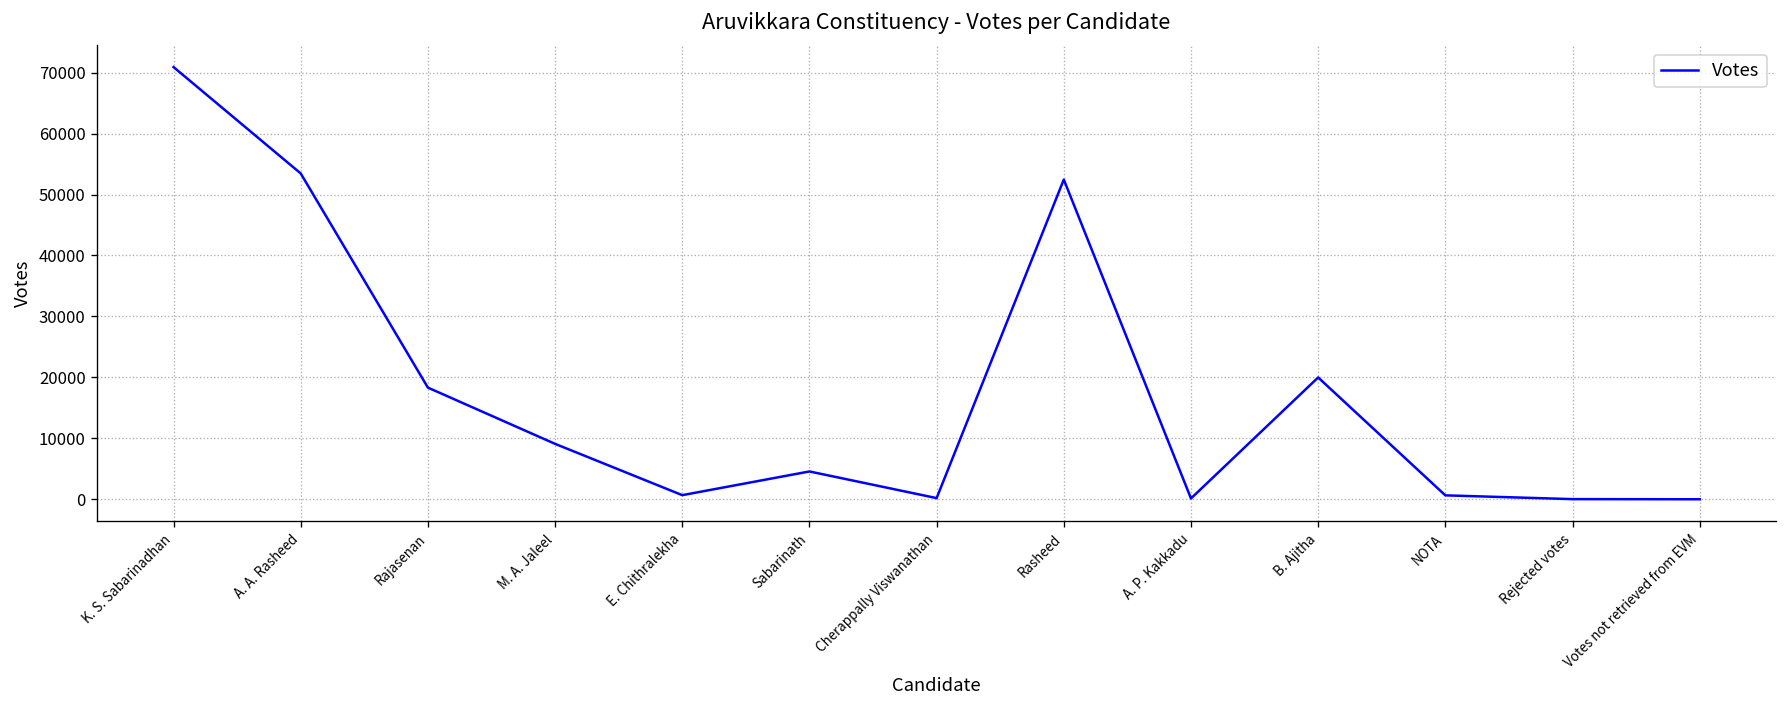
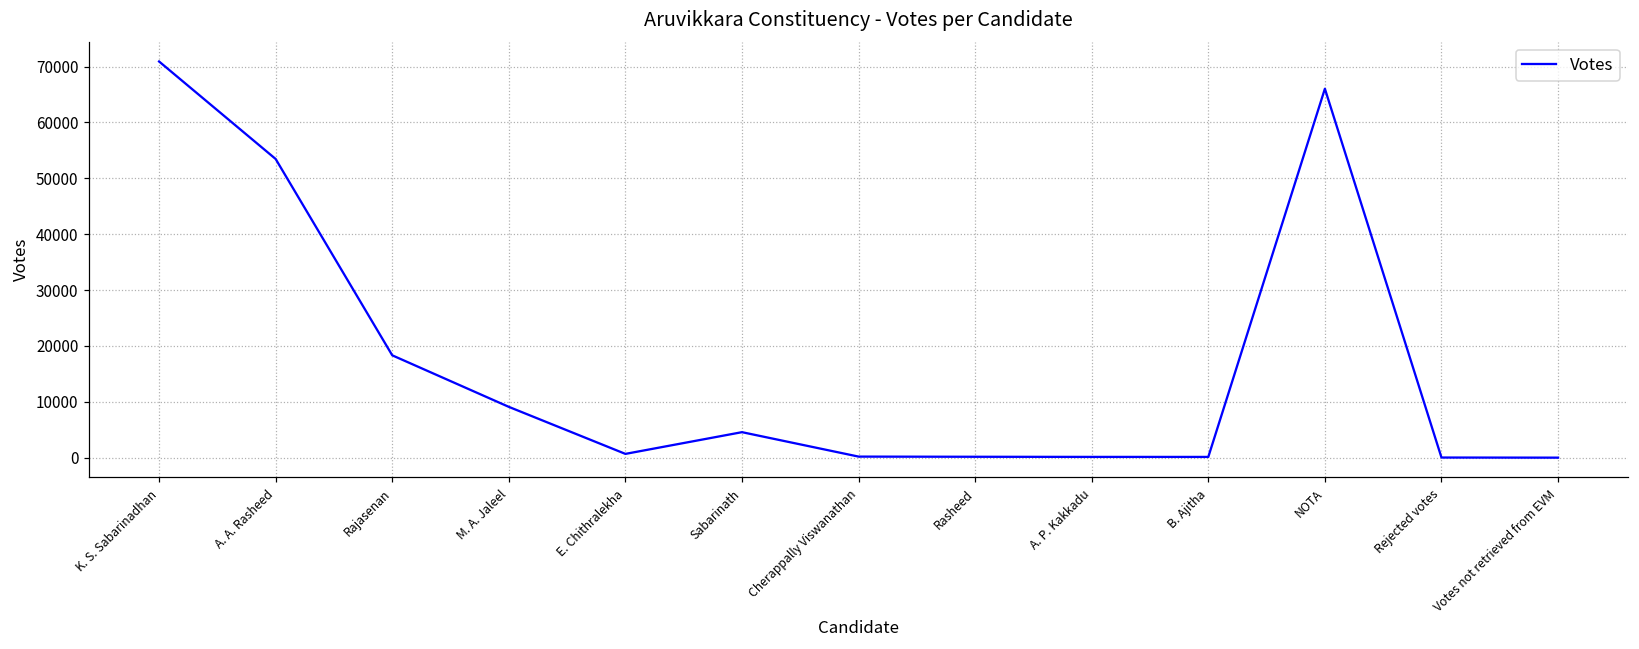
  {
    "K. S. Sabarinadhan": 71000,
    "A. A. Rasheed": 53000,
    "Rajasenan": 18000,
    "M. A. Jaleel": 9000,
    "E. Chithralekha": 1000,
    "Sabarinath": 5000,
    "Cherappally Viswanathan": 0,
-   "Rasheed": 52000,
+   "Rasheed": 0,
    "A. P. Kakkadu": 0,
-   "B. Ajitha": 20000,
-   "NOTA": 1000,
+   "B. Ajitha": 0,
+   "NOTA": 66000,
    "Rejected votes": 0,
    "Votes not retrieved from EVM": 0
  }
